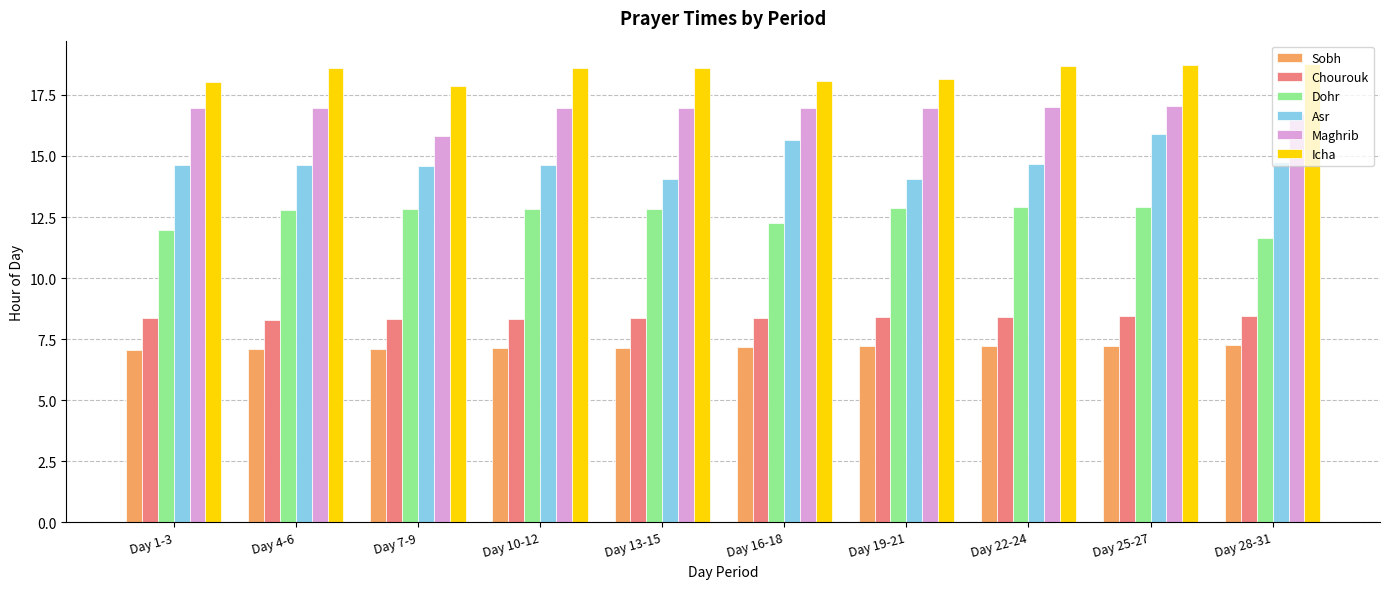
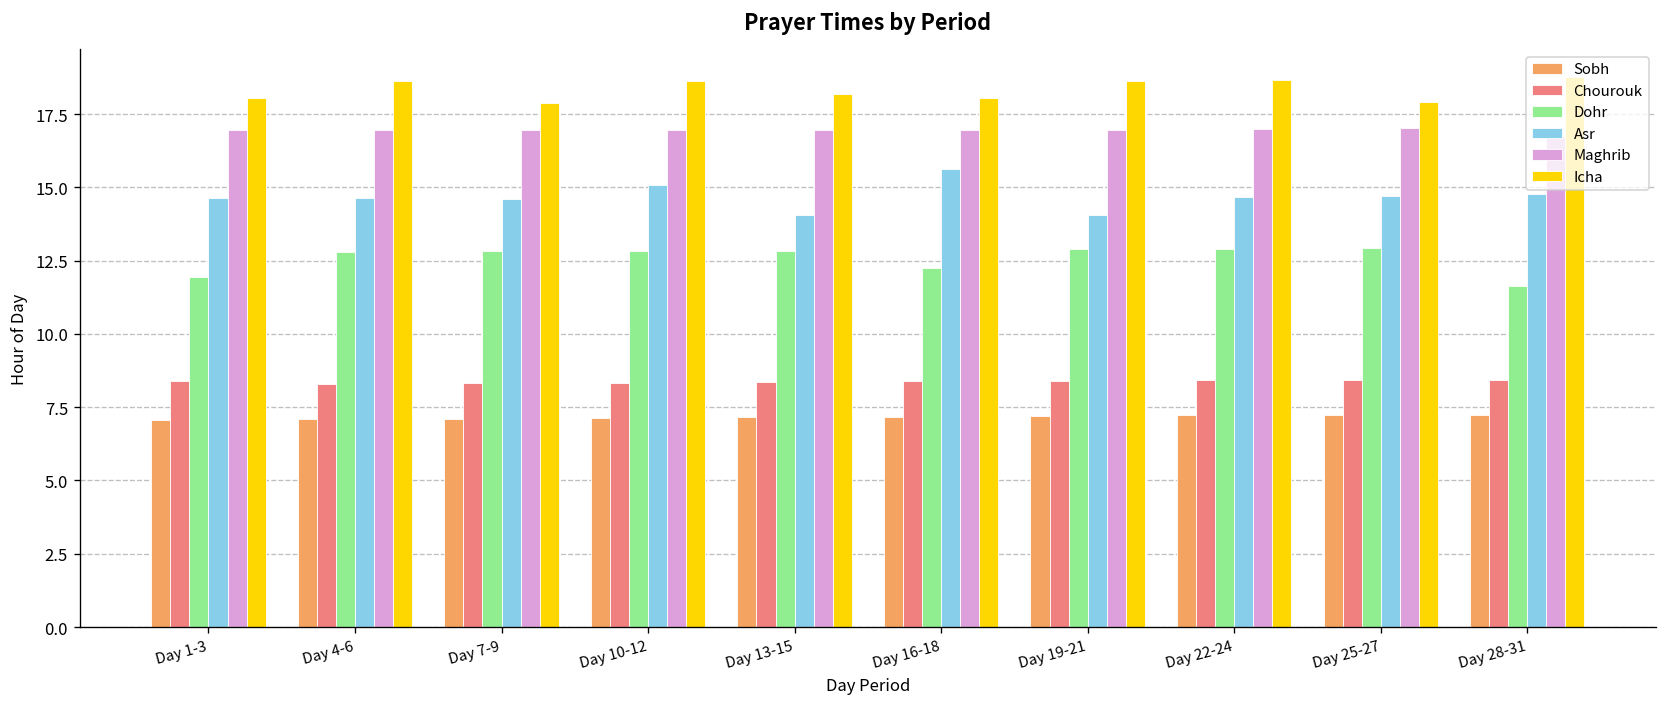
  {
    "Dohr": {
      "Day 1-3": 12.0,
      "Day 4-6": 12.8,
      "Day 7-9": 12.8,
      "Day 10-12": 12.8,
      "Day 13-15": 12.8,
      "Day 16-18": 12.3,
      "Day 19-21": 12.9,
      "Day 22-24": 12.9,
      "Day 25-27": 12.9,
      "Day 28-31": 11.7
    },
    "Asr": {
      "Day 1-3": 14.6,
      "Day 4-6": 14.6,
      "Day 7-9": 14.6,
-     "Day 10-12": 14.6,
+     "Day 10-12": 15.1,
      "Day 13-15": 14.1,
      "Day 16-18": 15.6,
      "Day 19-21": 14.1,
      "Day 22-24": 14.7,
-     "Day 25-27": 15.9
+     "Day 25-27": 14.7
    },
    "Maghrib": {
      "Day 1-3": 17.0,
      "Day 4-6": 17.0,
-     "Day 7-9": 15.8,
+     "Day 7-9": 17.0,
      "Day 10-12": 17.0,
      "Day 13-15": 17.0,
      "Day 16-18": 17.0,
      "Day 19-21": 17.0,
      "Day 22-24": 17.0,
      "Day 25-27": 17.0
    },
    "Icha": {
      "Day 1-3": 18.0,
      "Day 4-6": 18.6,
      "Day 7-9": 17.9,
      "Day 10-12": 18.6,
-     "Day 13-15": 18.6,
+     "Day 13-15": 18.2,
      "Day 16-18": 18.1,
-     "Day 19-21": 18.1,
+     "Day 19-21": 18.6,
      "Day 22-24": 18.7,
-     "Day 25-27": 18.7
+     "Day 25-27": 17.9
    }
  }
